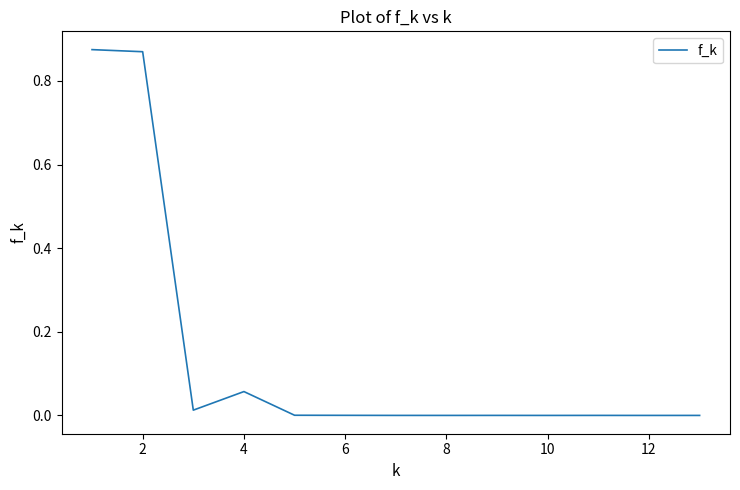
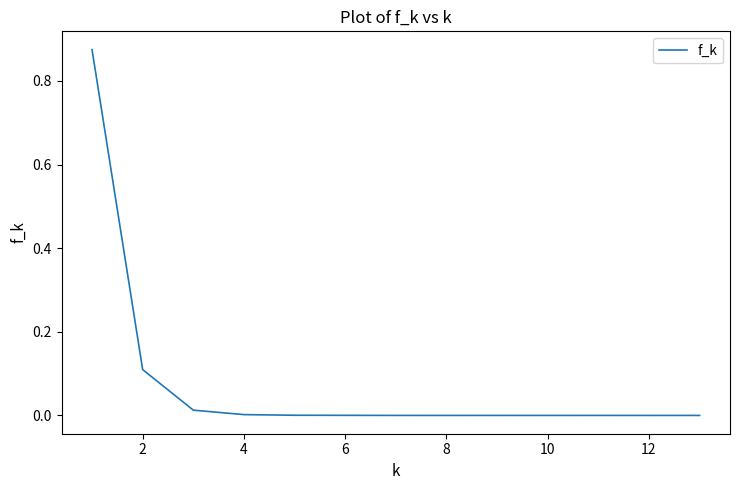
  {
-   "2": 0.87,
-   "4": 0.06,
+   "2": 0.11,
+   "4": 0.00,
    "6": 0.00,
    "8": 0.00,
    "10": 0.00,
    "12": 0.00
  }
